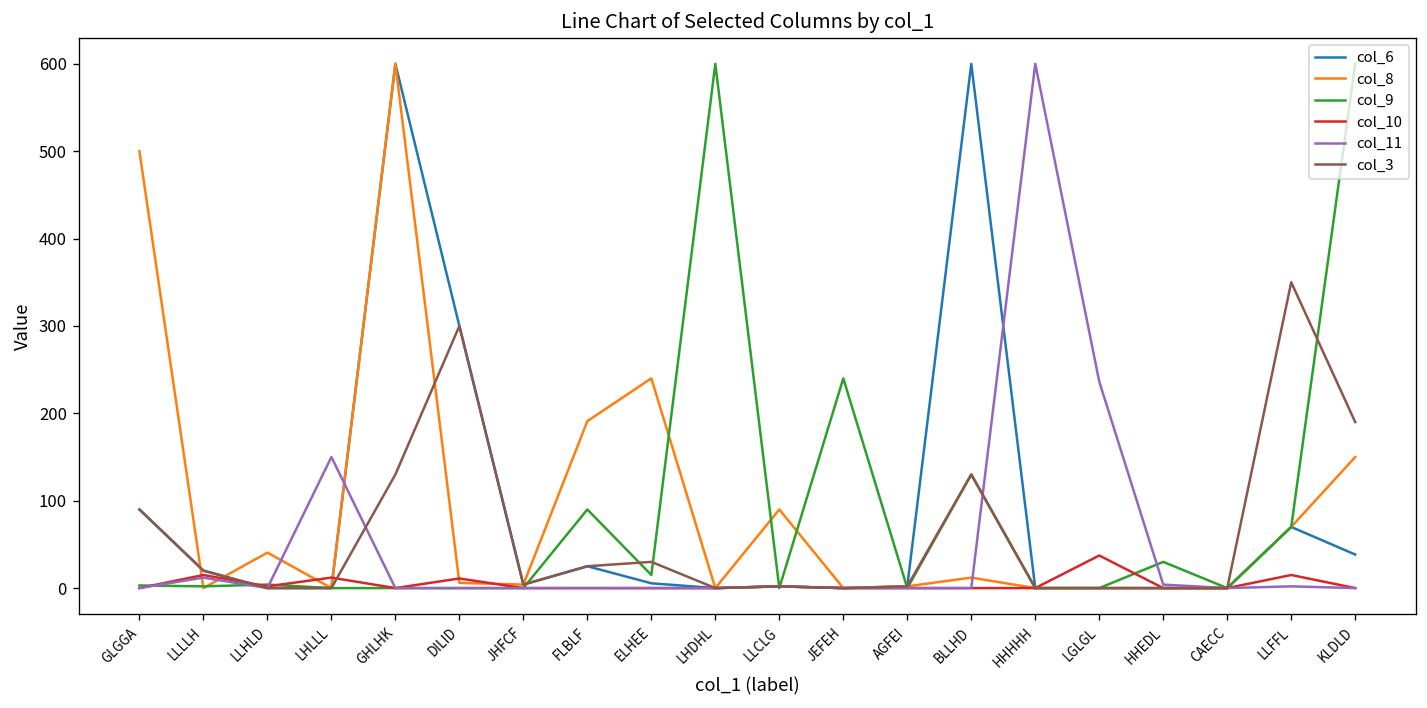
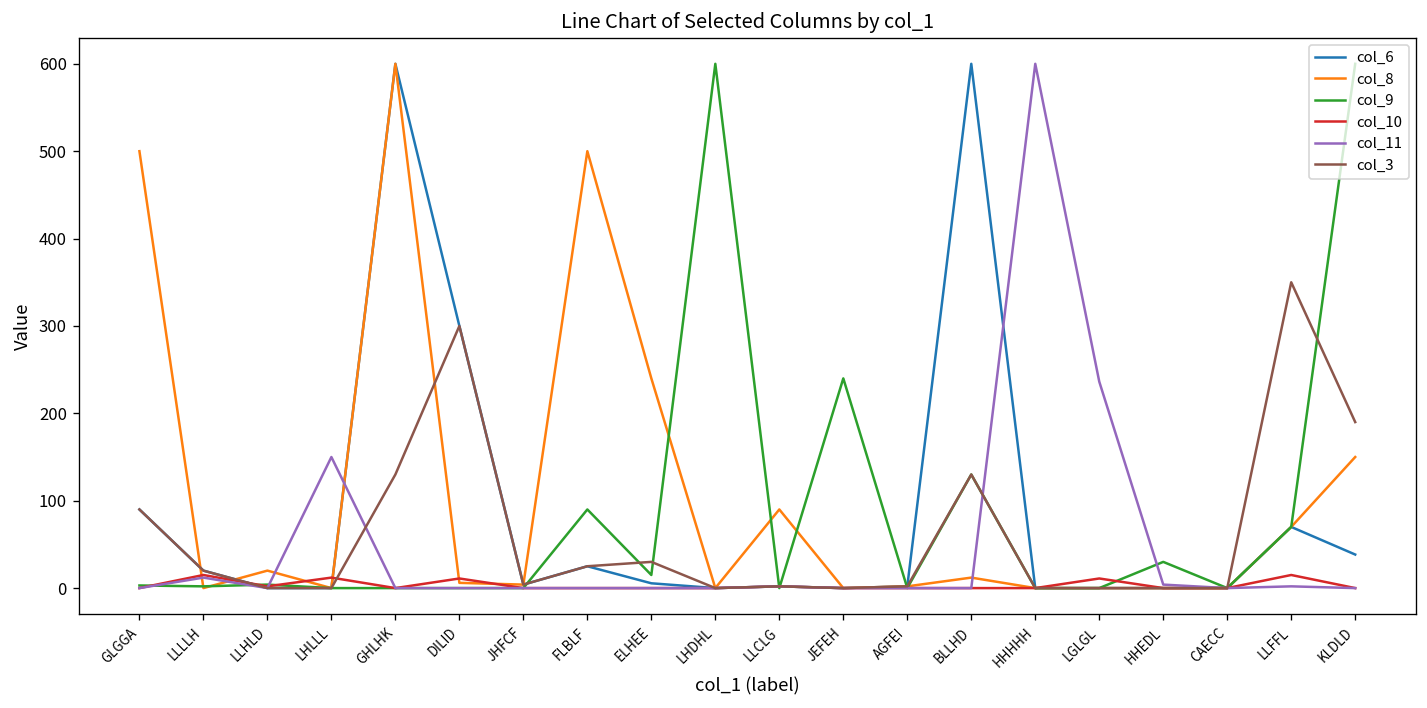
  {
    "col_6": {
      "ELHEE": 10,
      "BLLHD": 600,
      "KLDLD": 40
    },
    "col_8": {
      "GLGGA": 500,
-     "LLHLD": 40,
+     "LLHLD": 20,
      "DILID": 10,
-     "FLBLF": 190,
+     "FLBLF": 500,
      "ELHEE": 240,
      "LLCLG": 90,
      "BLLHD": 10,
      "KLDLD": 150
    },
    "col_9": {
      "FLBLF": 90,
      "ELHEE": 20,
      "LHDHL": 600,
      "JEFEH": 240,
      "HHEDL": 30
    },
    "col_10": {
      "LHLLL": 10,
      "DILID": 10,
-     "LGLGL": 40,
+     "LGLGL": 10,
      "LLFFL": 20
    },
    "col_11": {
      "LHLLL": 150,
      "HHHHH": 600,
      "LGLGL": 240,
      "HHEDL": 0,
      "LLFFL": 0
    },
    "col_3": {
      "GHLHK": 130,
      "ELHEE": 30,
      "LLFFL": 350,
      "KLDLD": 190
    }
  }
